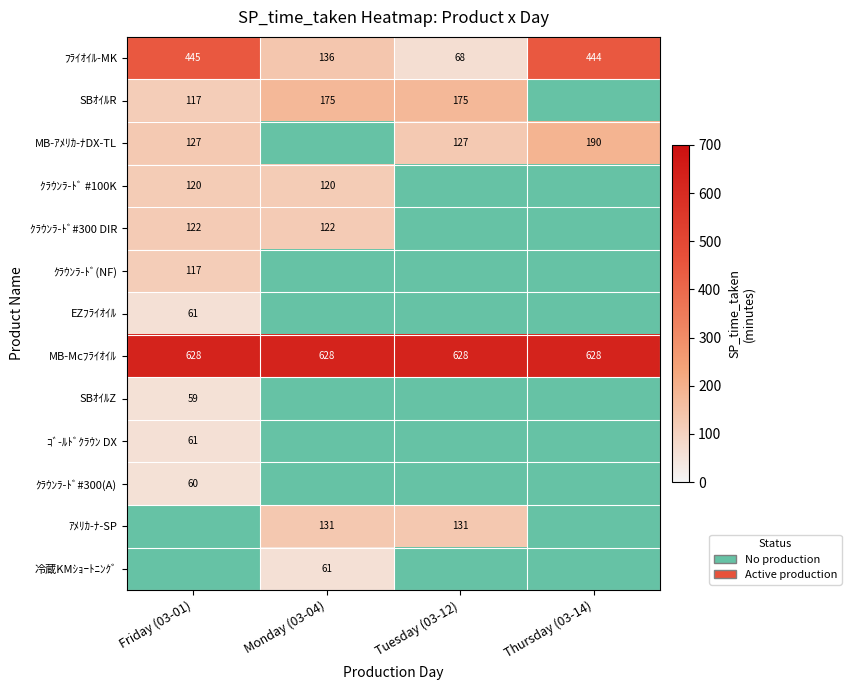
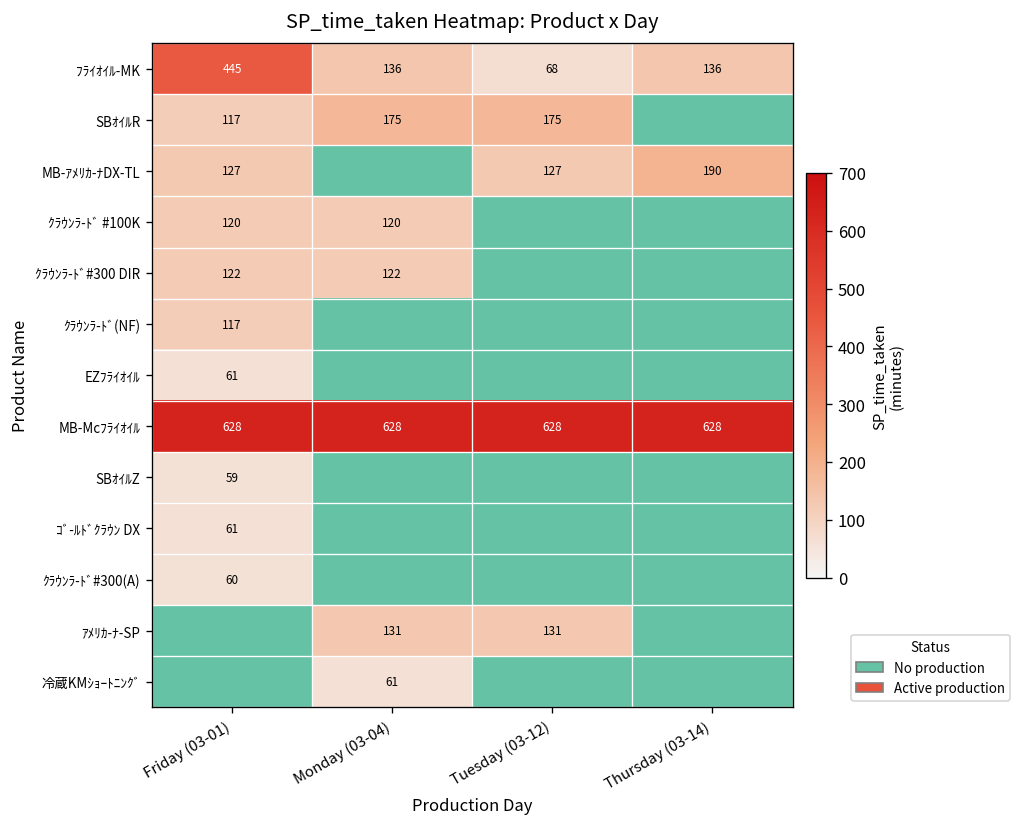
  {
    "ﾌﾗｲｵｲﾙ-MK": {
      "Friday (03-01)": 445,
      "Monday (03-04)": 136,
      "Tuesday (03-12)": 68,
-     "Thursday (03-14)": 444
+     "Thursday (03-14)": 136
    },
    "SBｵｲﾙR": {
      "Friday (03-01)": 117,
      "Monday (03-04)": 175,
      "Tuesday (03-12)": 175
    },
    "MB-ｱﾒﾘｶ-ﾅDX-TL": {
      "Friday (03-01)": 127,
      "Tuesday (03-12)": 127,
      "Thursday (03-14)": 190
    },
    "ｸﾗｳﾝﾗ-ﾄﾞ #100K": {
      "Friday (03-01)": 120,
      "Monday (03-04)": 120
    },
    "ｸﾗｳﾝﾗ-ﾄﾞ#300 DIR": {
      "Friday (03-01)": 122,
      "Monday (03-04)": 122
    },
    "ｸﾗｳﾝﾗ-ﾄﾞ(NF)": {
      "Friday (03-01)": 117
    },
    "EZﾌﾗｲｵｲﾙ": {
      "Friday (03-01)": 61
    },
    "MB-Mcﾌﾗｲｵｲﾙ": {
      "Friday (03-01)": 628,
      "Monday (03-04)": 628,
      "Tuesday (03-12)": 628,
      "Thursday (03-14)": 628
    },
    "SBｵｲﾙZ": {
      "Friday (03-01)": 59
    },
    "ｺﾞ-ﾙﾄﾞｸﾗｳﾝ DX": {
      "Friday (03-01)": 61
    },
    "ｸﾗｳﾝﾗ-ﾄﾞ#300(A)": {
      "Friday (03-01)": 60
    },
    "ｱﾒﾘｶ-ﾅ-SP": {
      "Monday (03-04)": 131,
      "Tuesday (03-12)": 131
    },
    "冷蔵KMｼｮｰﾄﾆﾝｸﾞ": {
      "Monday (03-04)": 61
    }
  }
